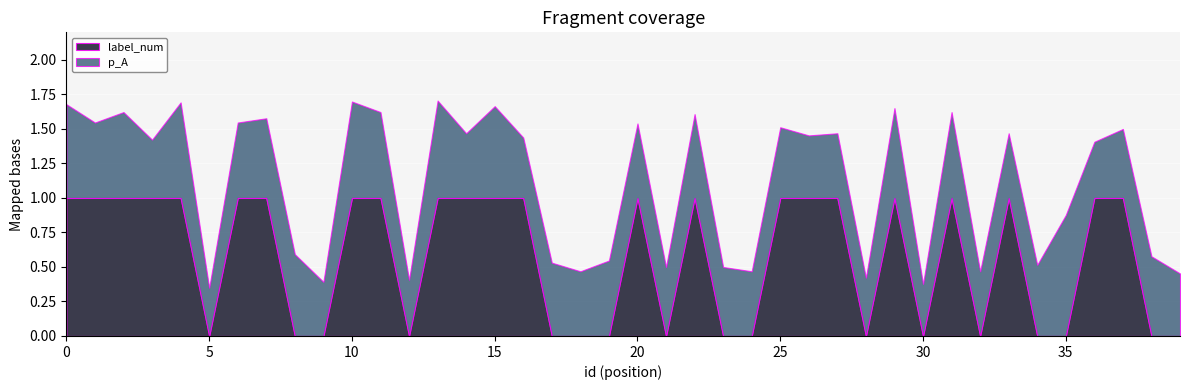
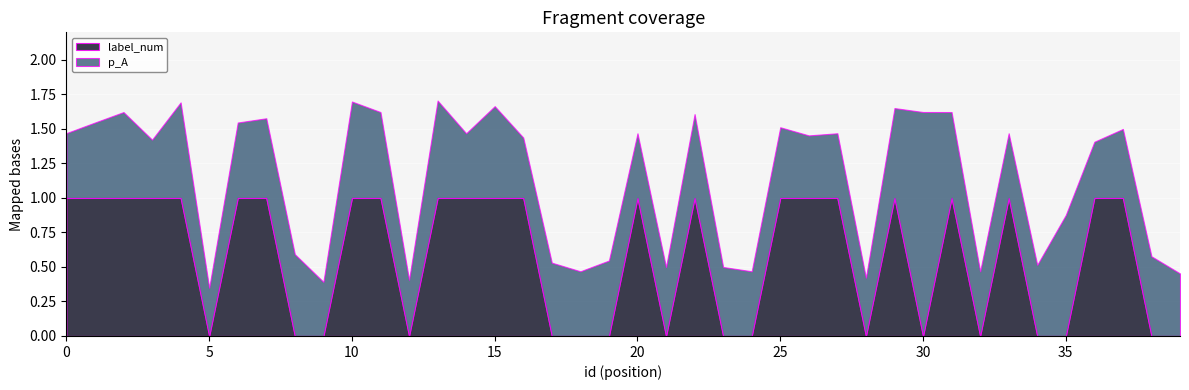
  {
    "label_num": {
      "0": 1.00,
      "5": 0.00,
      "10": 1.00,
      "15": 1.00,
      "20": 1.00,
      "25": 1.00,
      "30": 0.00,
      "35": 0.00
    },
    "p_A": {
-     "0": 0.68,
+     "0": 0.47,
      "5": 0.35,
      "10": 0.70,
      "15": 0.67,
-     "20": 0.54,
+     "20": 0.47,
      "25": 0.51,
-     "30": 0.38,
+     "30": 1.62,
      "35": 0.88
    }
  }
